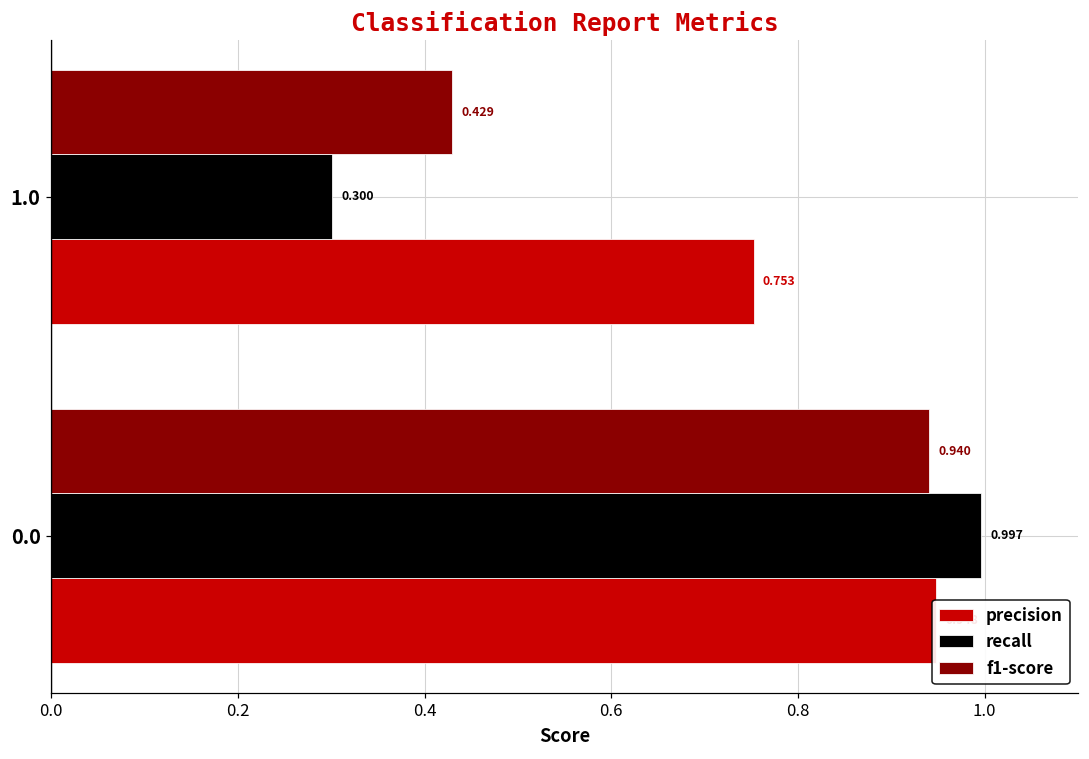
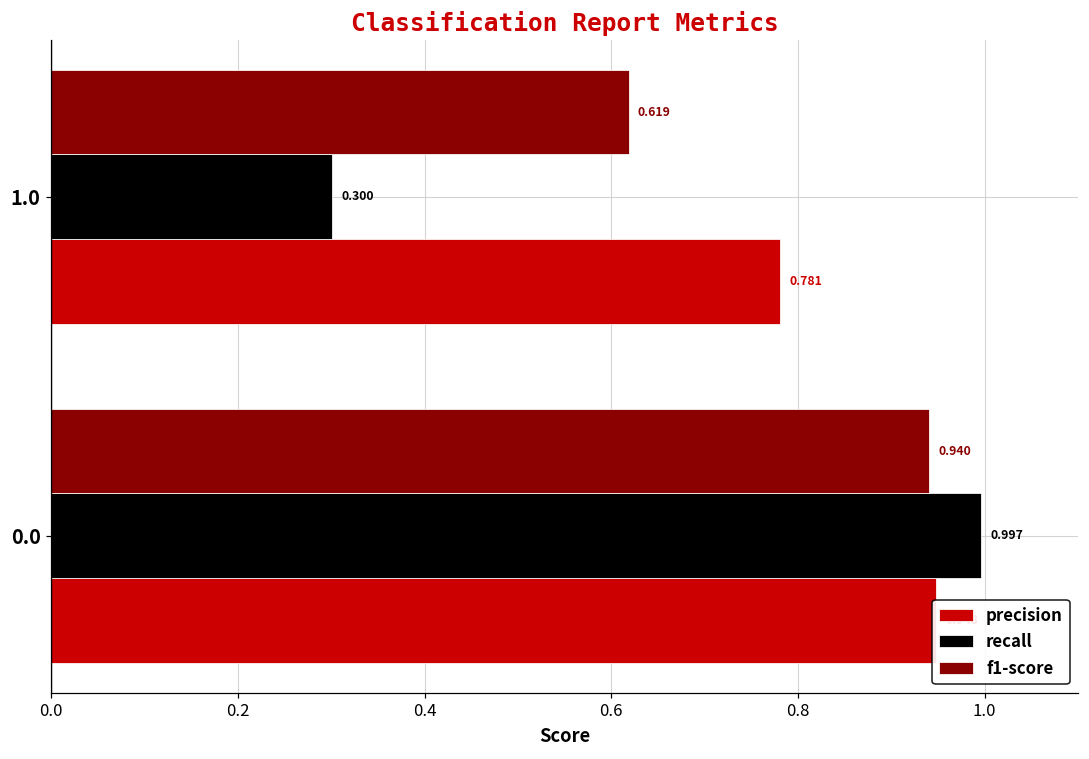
  {
    "precision": {
-     "1.0": 0.753
+     "1.0": 0.781
    },
    "recall": {
      "1.0": 0.300,
      "0.0": 0.997
    },
    "f1-score": {
-     "1.0": 0.429,
+     "1.0": 0.619,
      "0.0": 0.940
    }
  }
